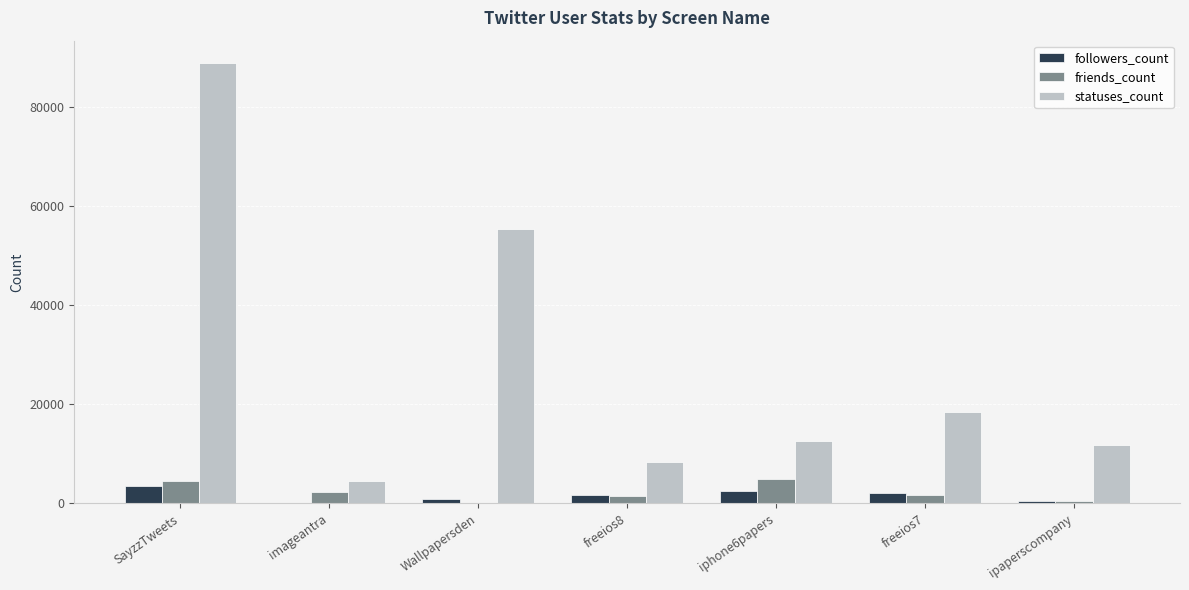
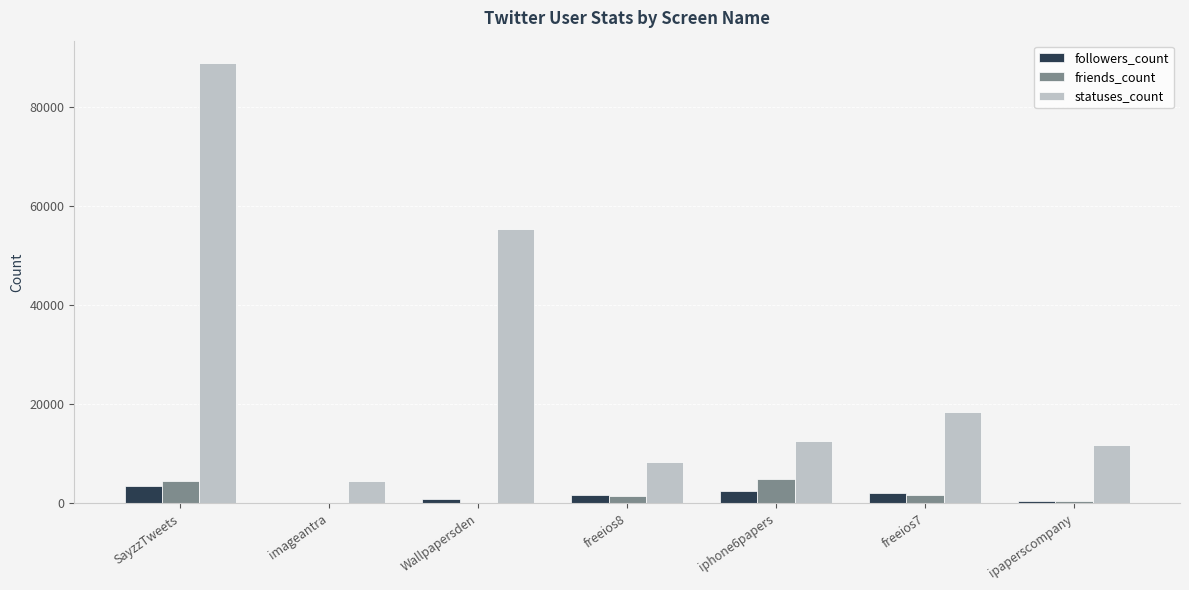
  {
    "followers_count": {
      "SayzzTweets": 3000,
      "Wallpapersden": 1000,
      "freeios8": 2000,
      "iphone6papers": 2000,
      "freeios7": 2000
    },
    "friends_count": {
      "SayzzTweets": 5000,
-     "imageantra": 2000,
+     "imageantra": 0,
      "freeios8": 1000,
      "iphone6papers": 5000,
      "freeios7": 2000,
      "ipaperscompany": 1000
    },
    "statuses_count": {
      "SayzzTweets": 89000,
      "imageantra": 4000,
      "Wallpapersden": 55000,
      "freeios8": 8000,
      "iphone6papers": 13000,
      "freeios7": 19000,
      "ipaperscompany": 12000
    }
  }
